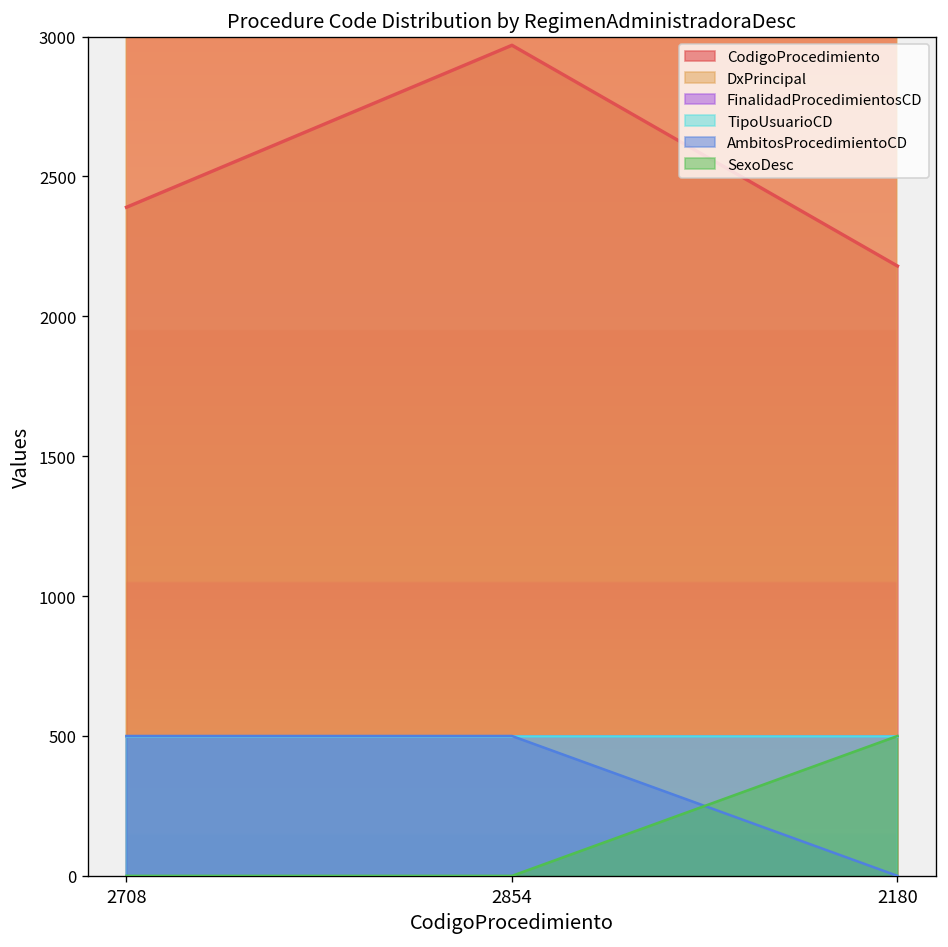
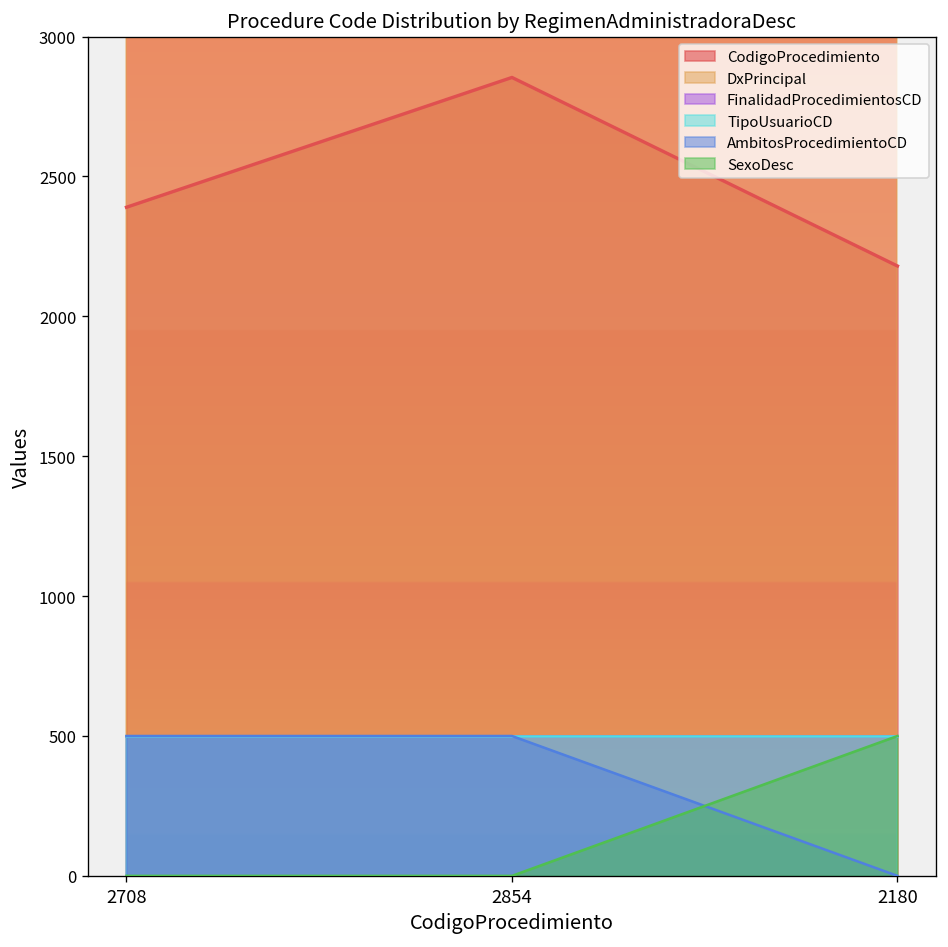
  {
    "CodigoProcedimiento": {
      "2708": 2390,
-     "2854": 2970,
+     "2854": 2850,
      "2180": 2180
    },
    "AmbitosProcedimientoCD": {
      "2180": 0
    },
    "SexoDesc": {
      "2708": 0,
      "2854": 0
    }
  }
